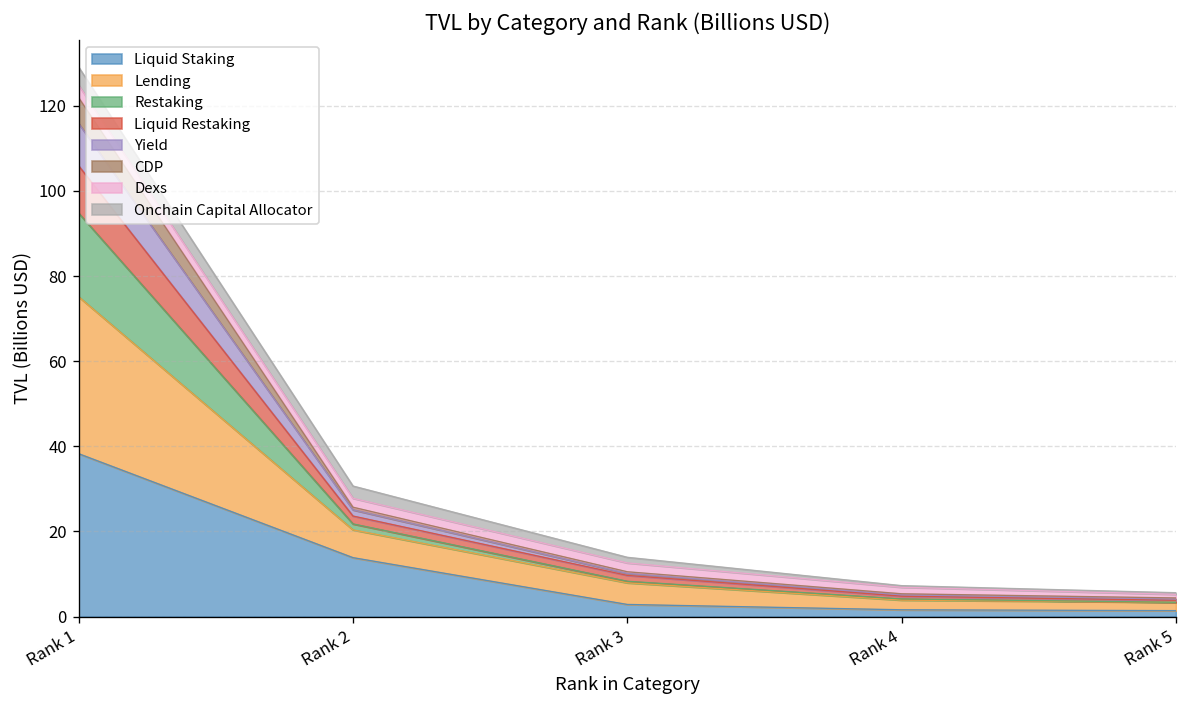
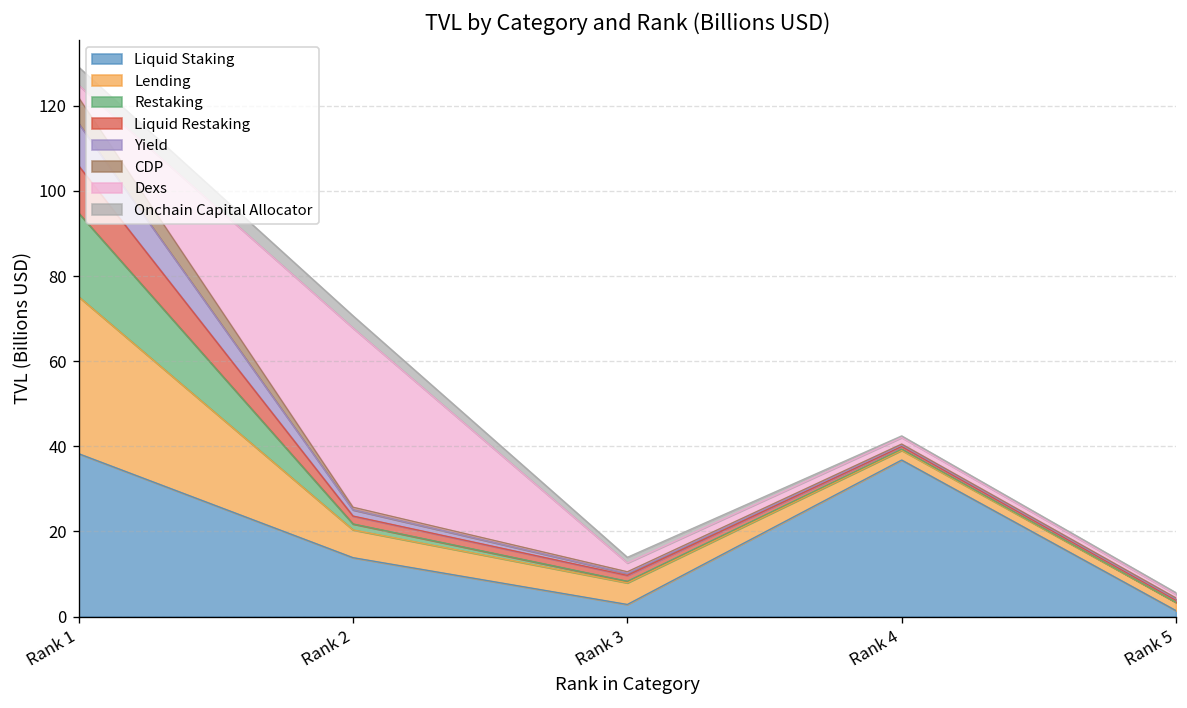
  {
    "Liquid Staking": {
      "Rank 1": 38,
      "Rank 2": 14,
      "Rank 3": 3,
-     "Rank 4": 2,
+     "Rank 4": 37,
      "Rank 5": 1
    },
    "Lending": {
      "Rank 1": 37,
      "Rank 2": 7
    },
    "Restaking": {
      "Rank 1": 20,
      "Rank 2": 1
    },
    "Liquid Restaking": {
      "Rank 1": 11,
      "Rank 2": 2
    },
    "CDP": {
      "Rank 1": 6
    },
    "Dexs": {
      "Rank 1": 3,
-     "Rank 2": 2,
+     "Rank 2": 42,
      "Rank 3": 2
    }
  }
